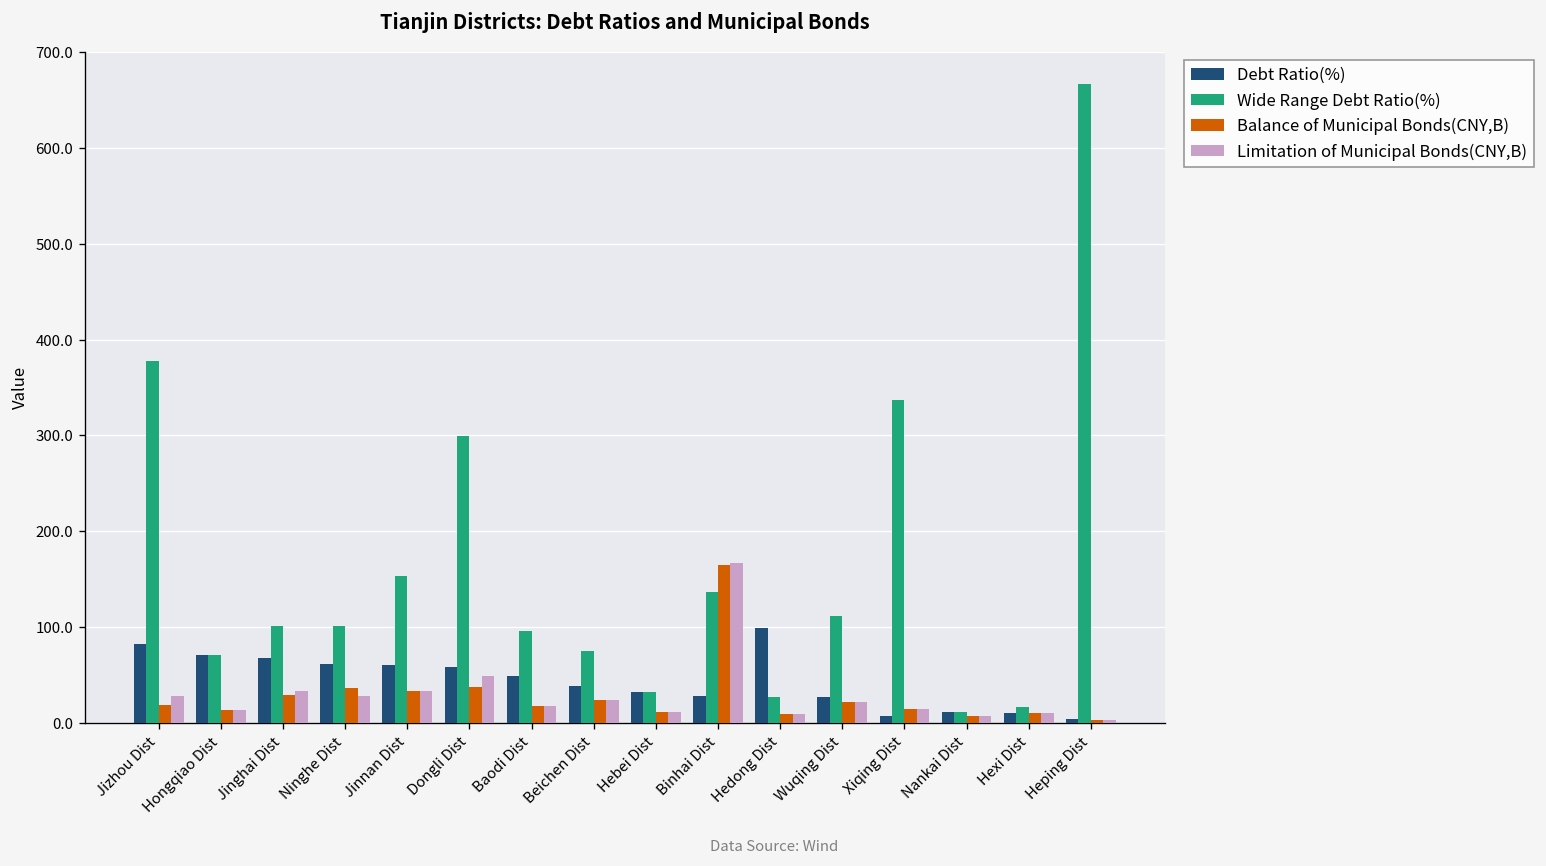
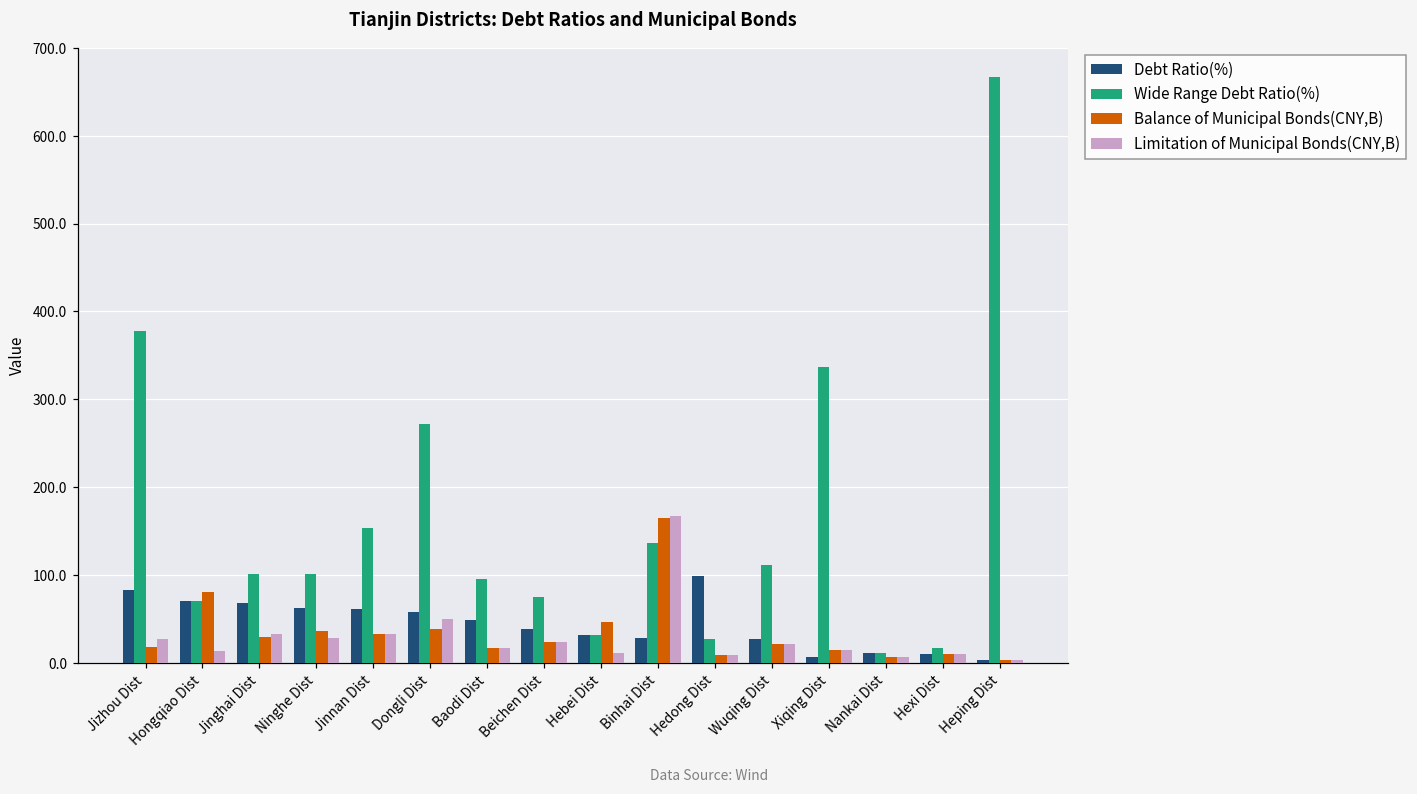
  {
    "Debt Ratio(%)": {
      "Jizhou Dist": 80,
      "Hongqiao Dist": 70,
      "Jinghai Dist": 70,
      "Ninghe Dist": 60,
      "Jinnan Dist": 60,
      "Dongli Dist": 60,
      "Baodi Dist": 50,
      "Beichen Dist": 40,
      "Hebei Dist": 30,
      "Binhai Dist": 30,
      "Hedong Dist": 100,
      "Wuqing Dist": 30,
      "Xiqing Dist": 10,
      "Nankai Dist": 10,
      "Hexi Dist": 10,
      "Heping Dist": 0
    },
    "Wide Range Debt Ratio(%)": {
      "Jizhou Dist": 380,
      "Hongqiao Dist": 70,
      "Jinghai Dist": 100,
      "Ninghe Dist": 100,
      "Jinnan Dist": 150,
-     "Dongli Dist": 300,
+     "Dongli Dist": 270,
      "Baodi Dist": 100,
      "Beichen Dist": 70,
      "Hebei Dist": 30,
      "Binhai Dist": 140,
      "Hedong Dist": 30,
      "Wuqing Dist": 110,
      "Xiqing Dist": 340,
      "Nankai Dist": 10,
      "Hexi Dist": 20,
      "Heping Dist": 670
    },
    "Balance of Municipal Bonds(CNY,B)": {
      "Jizhou Dist": 20,
-     "Hongqiao Dist": 10,
+     "Hongqiao Dist": 80,
      "Jinghai Dist": 30,
      "Ninghe Dist": 40,
      "Jinnan Dist": 30,
      "Dongli Dist": 40,
      "Baodi Dist": 20,
      "Beichen Dist": 20,
-     "Hebei Dist": 10,
+     "Hebei Dist": 50,
      "Binhai Dist": 160,
      "Hedong Dist": 10,
      "Wuqing Dist": 20,
      "Xiqing Dist": 10,
      "Nankai Dist": 10,
      "Hexi Dist": 10
    },
    "Limitation of Municipal Bonds(CNY,B)": {
      "Jizhou Dist": 30,
      "Hongqiao Dist": 10,
      "Jinghai Dist": 30,
      "Ninghe Dist": 30,
      "Jinnan Dist": 30,
      "Dongli Dist": 50,
      "Baodi Dist": 20,
      "Beichen Dist": 20,
      "Hebei Dist": 10,
      "Binhai Dist": 170,
      "Hedong Dist": 10,
      "Wuqing Dist": 20,
      "Xiqing Dist": 10,
      "Nankai Dist": 10,
      "Hexi Dist": 10
    }
  }
